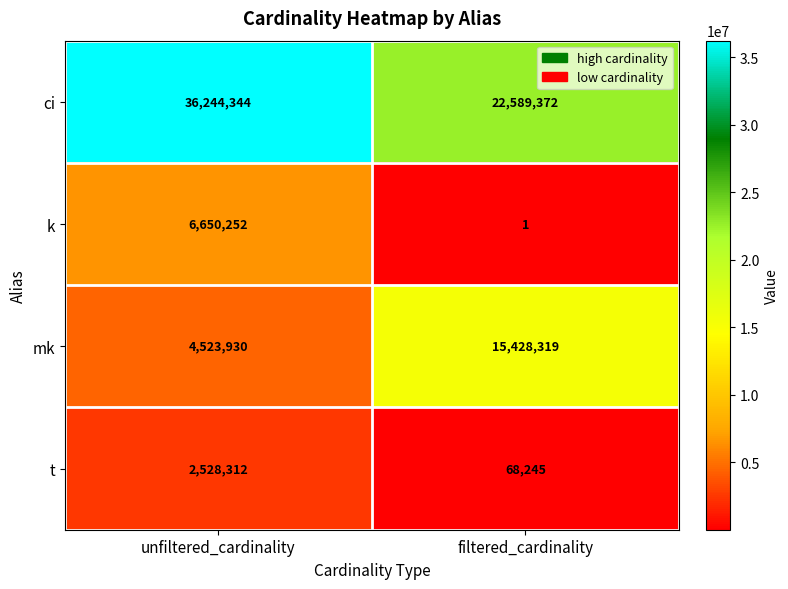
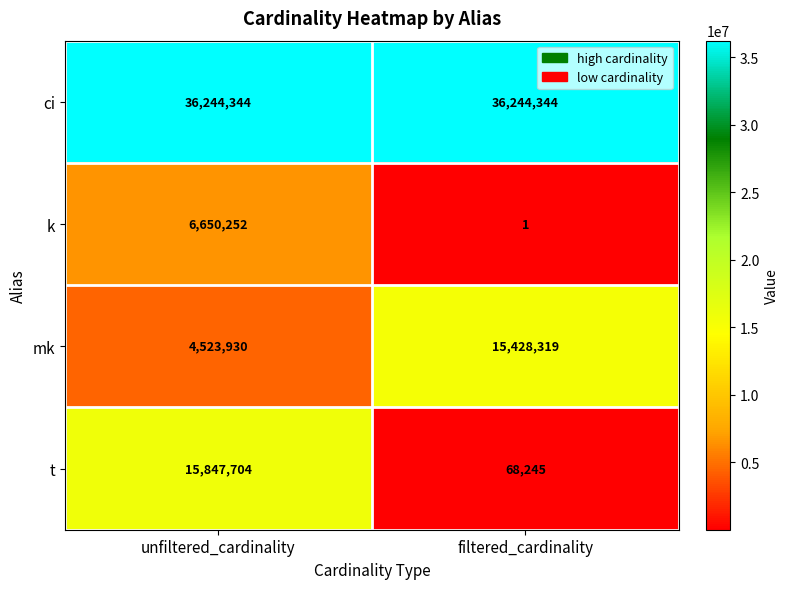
  {
    "ci": {
      "unfiltered_cardinality": "36,244,344",
-     "filtered_cardinality": "22,589,372"
+     "filtered_cardinality": "36,244,344"
    },
    "k": {
      "unfiltered_cardinality": "6,650,252",
      "filtered_cardinality": "1"
    },
    "mk": {
      "unfiltered_cardinality": "4,523,930",
      "filtered_cardinality": "15,428,319"
    },
    "t": {
-     "unfiltered_cardinality": "2,528,312",
+     "unfiltered_cardinality": "15,847,704",
      "filtered_cardinality": "68,245"
    }
  }
